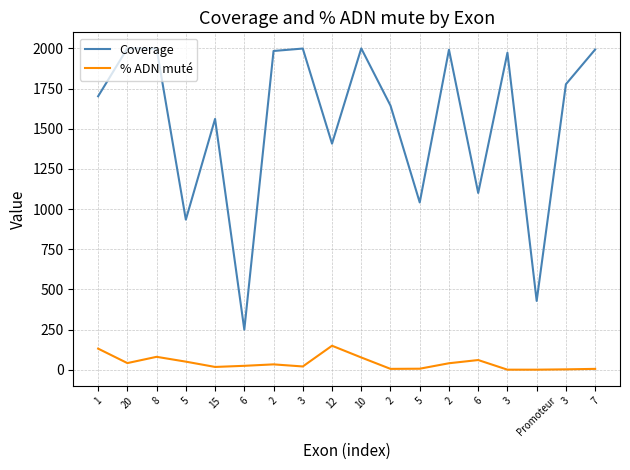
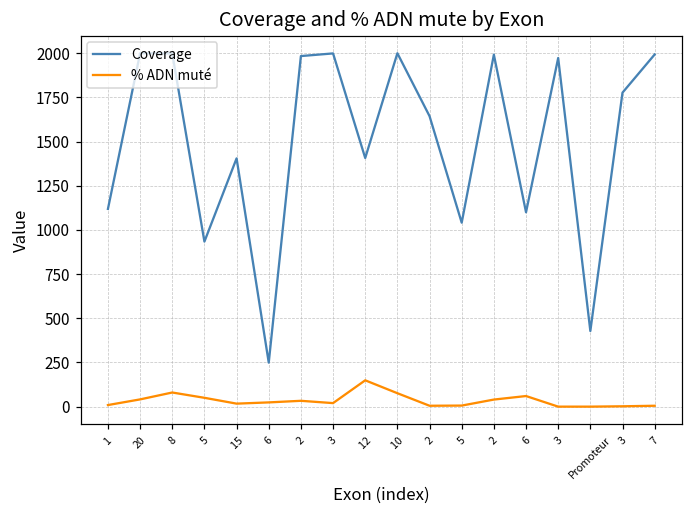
  {
    "Coverage": {
-     "1": 1700,
-     "15": 1560,
+     "1": 1120,
+     "15": 1410,
      "12": 1410,
      "10": 2000,
      "Promoteur": 430,
      "7": 1990
    },
    "% ADN muté": {
-     "1": 130,
+     "1": 10,
      "20": 40,
      "8": 80,
      "15": 20,
      "12": 150,
      "10": 80,
      "Promoteur": 0,
      "7": 10
    }
  }
